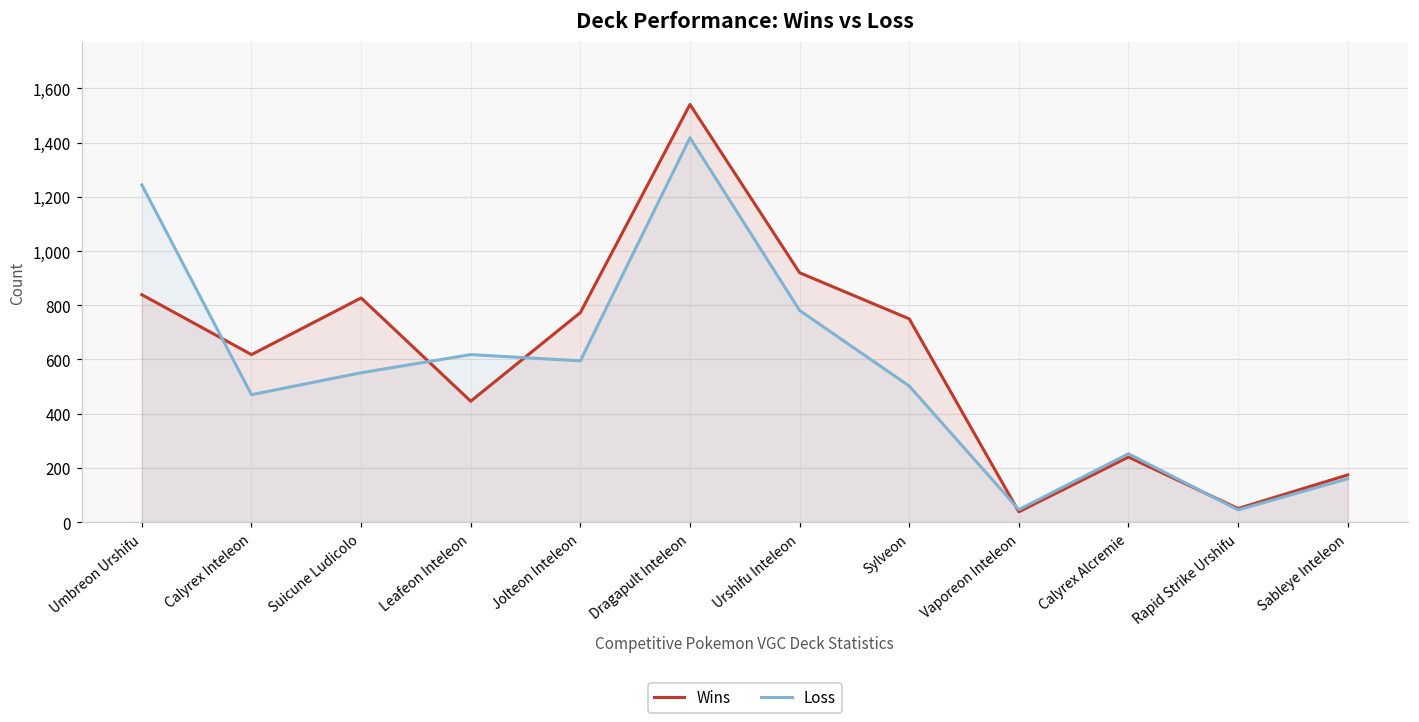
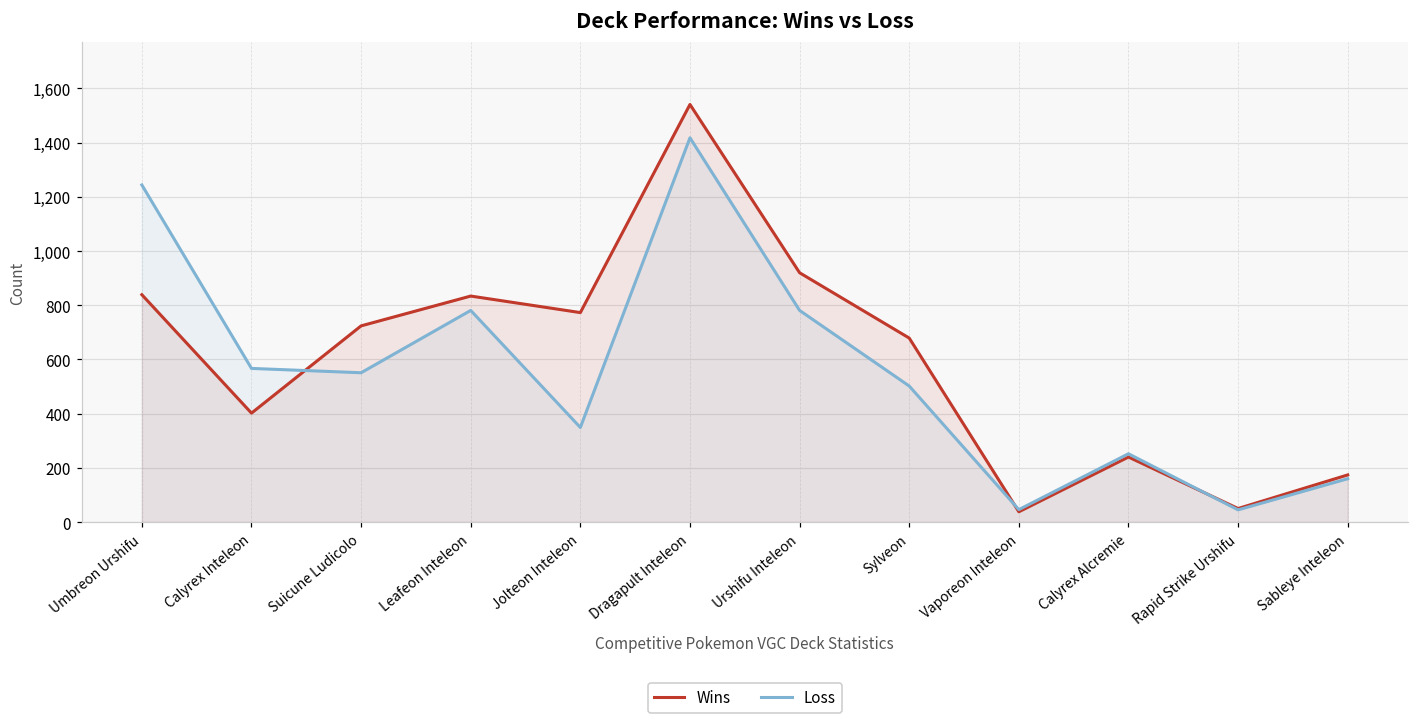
  {
    "Wins": {
      "Umbreon Urshifu": "840",
-     "Calyrex Inteleon": "620",
-     "Suicune Ludicolo": "830",
-     "Leafeon Inteleon": "450",
+     "Calyrex Inteleon": "400",
+     "Suicune Ludicolo": "720",
+     "Leafeon Inteleon": "830",
      "Jolteon Inteleon": "770",
      "Dragapult Inteleon": "1,540",
      "Urshifu Inteleon": "920",
-     "Sylveon": "750",
+     "Sylveon": "680",
      "Calyrex Alcremie": "240",
      "Sableye Inteleon": "170"
    },
    "Loss": {
      "Umbreon Urshifu": "1,240",
-     "Calyrex Inteleon": "470",
+     "Calyrex Inteleon": "570",
      "Suicune Ludicolo": "550",
-     "Leafeon Inteleon": "620",
-     "Jolteon Inteleon": "600",
+     "Leafeon Inteleon": "780",
+     "Jolteon Inteleon": "350",
      "Dragapult Inteleon": "1,420",
      "Urshifu Inteleon": "780",
      "Sylveon": "500",
      "Calyrex Alcremie": "250",
      "Sableye Inteleon": "160"
    }
  }
